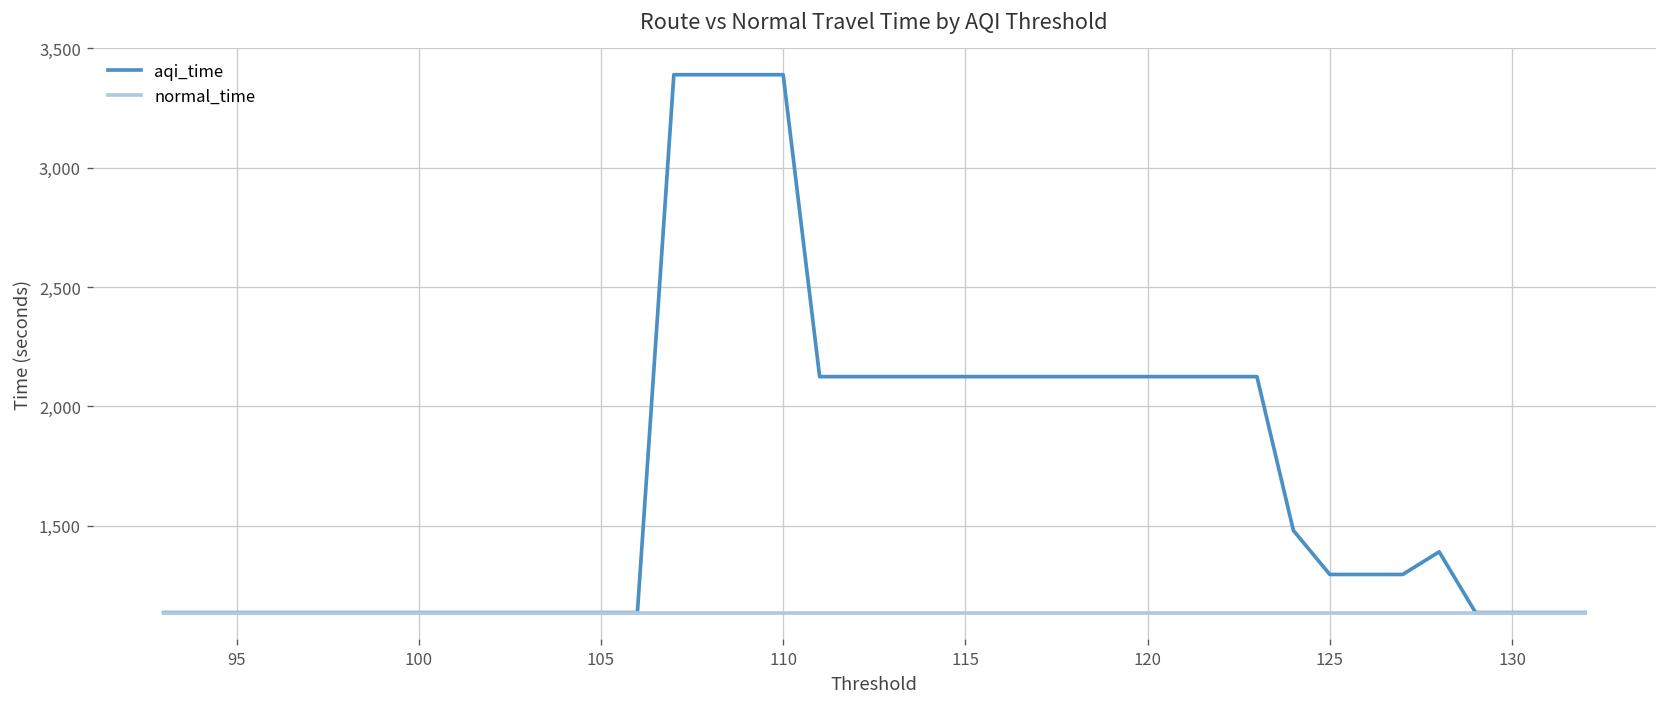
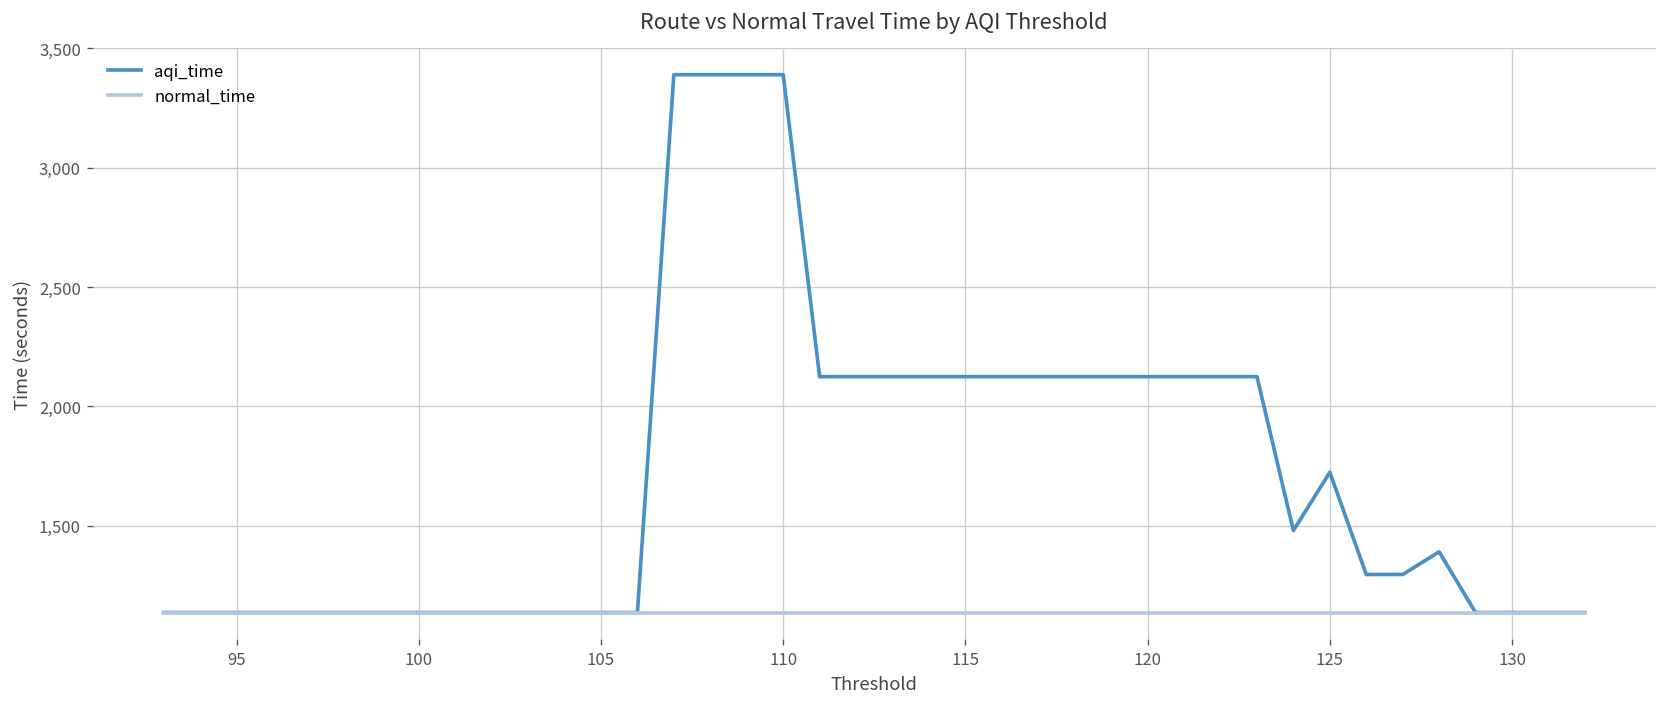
  {
    "aqi_time": {
      "110": "3,390",
      "115": "2,120",
      "120": "2,120",
-     "125": "1,300"
+     "125": "1,720"
    },
    "normal_time": {
      "110": "1,140",
      "115": "1,140",
      "120": "1,140",
      "125": "1,140"
    }
  }
